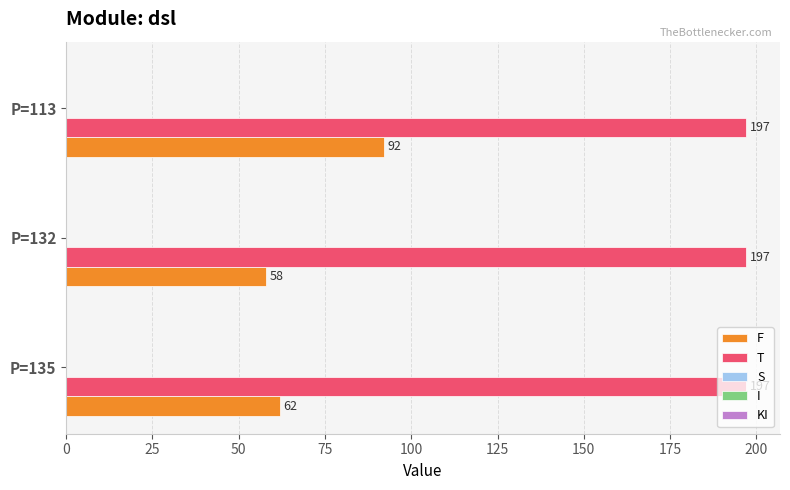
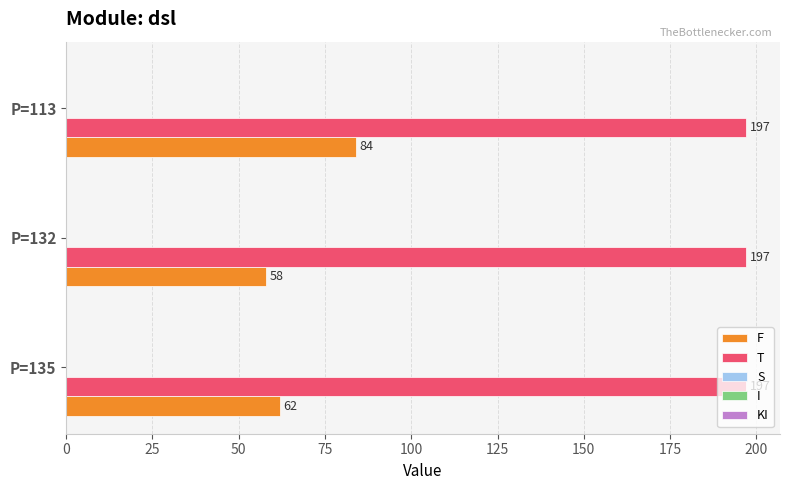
  {
    "F": {
-     "P=113": 92,
+     "P=113": 84,
      "P=132": 58,
      "P=135": 62
    },
    "T": {
      "P=113": 197,
      "P=132": 197
    },
    "S": {
      "P=113": 0,
      "P=132": 0,
      "P=135": 0
    },
    "I": {
      "P=113": 0,
      "P=132": 0,
      "P=135": 0
    },
    "KI": {
      "P=113": 0,
      "P=132": 0,
      "P=135": 0
    }
  }
